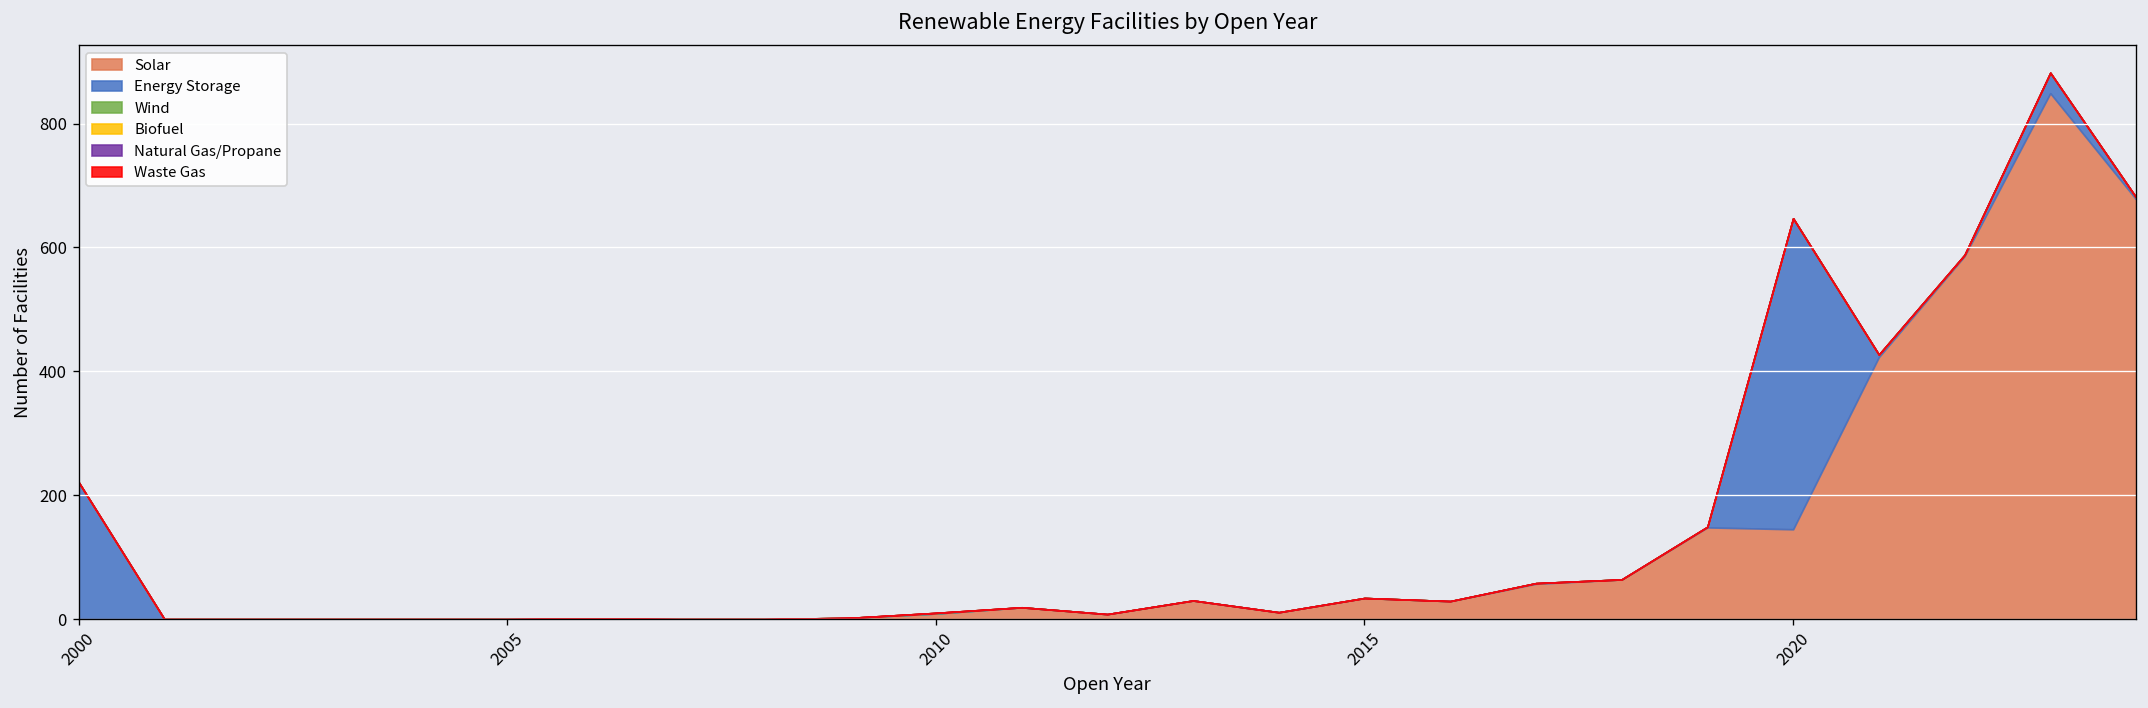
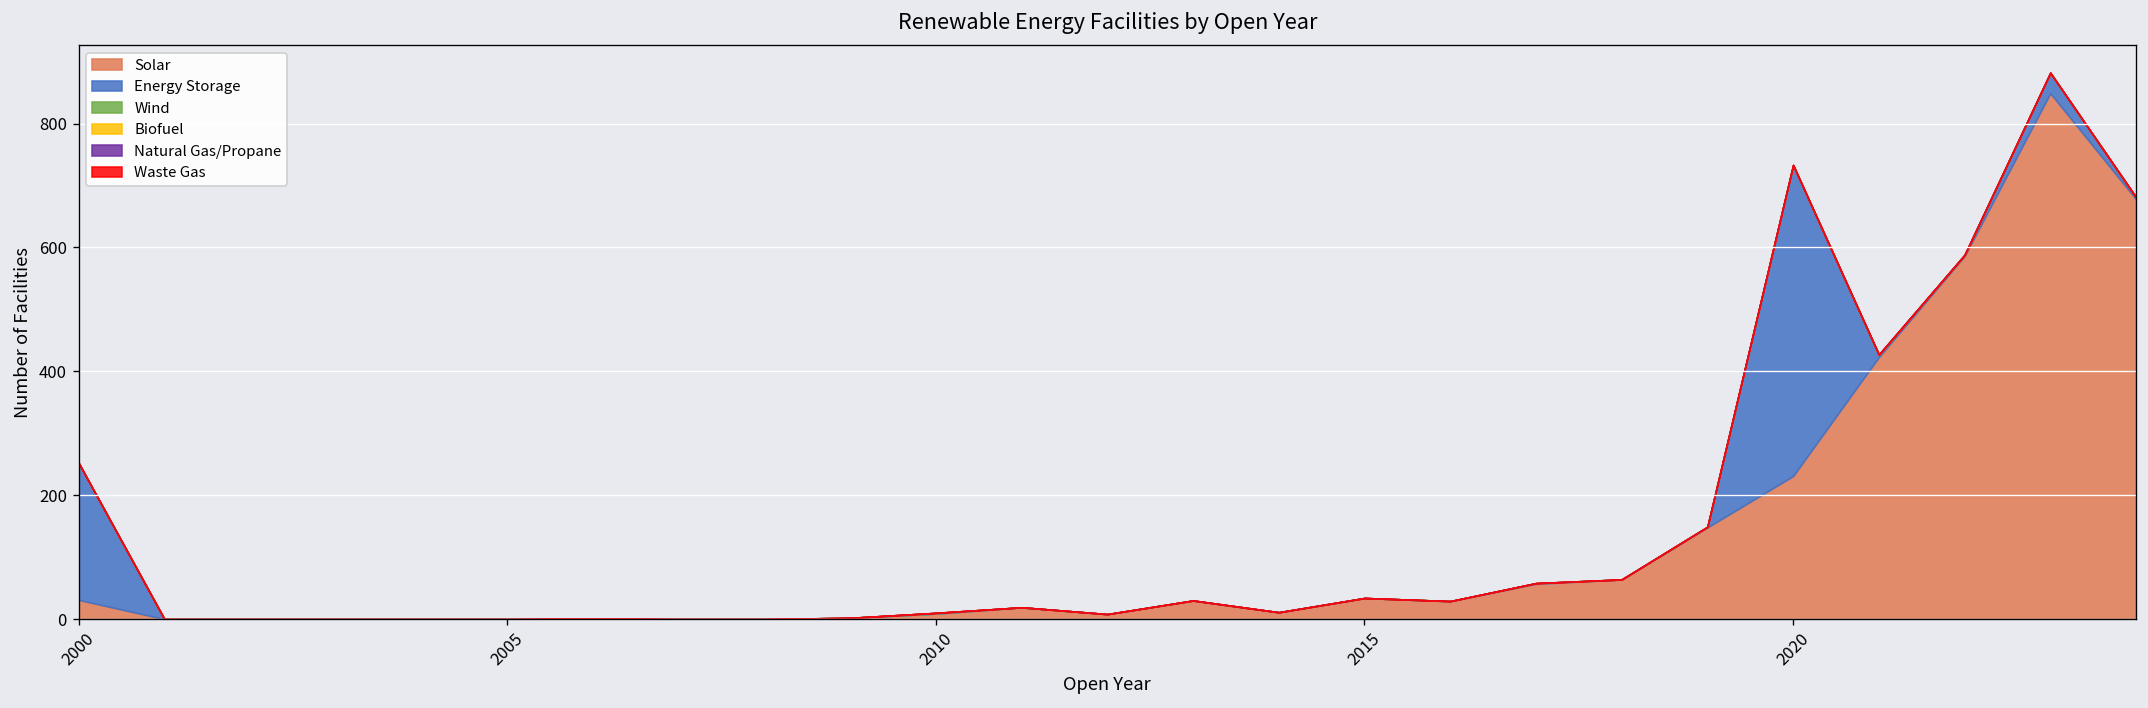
  {
    "Solar": {
-     "2000": 0,
-     "2020": 150
+     "2000": 30,
+     "2020": 230
    }
  }
